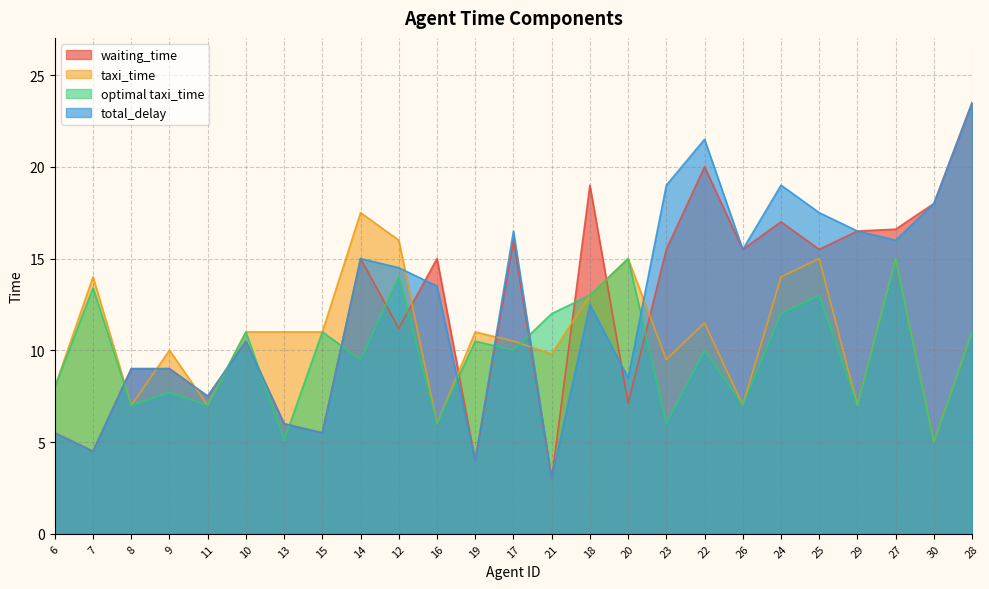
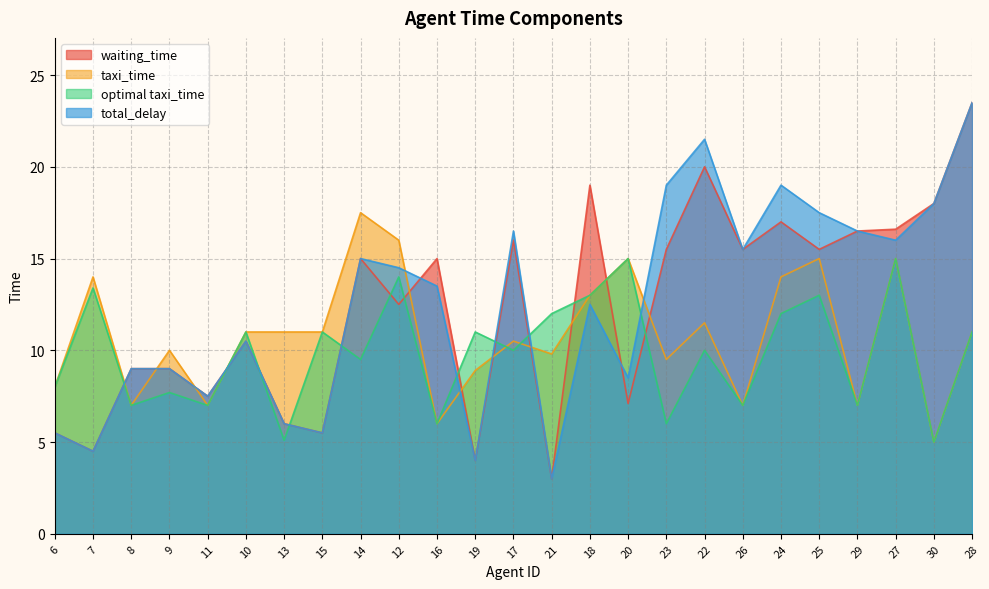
  {
    "waiting_time": {
-     "12": 11.2,
+     "12": 12.5,
      "16": 15.0,
      "17": 16.0,
      "18": 19.0,
      "20": 7.1,
      "23": 15.5,
      "22": 20.0,
      "24": 17.0,
      "25": 15.5,
      "27": 16.6
    },
    "taxi_time": {
      "7": 14.0,
      "9": 10.0,
      "13": 11.0,
      "14": 17.5,
      "12": 16.0,
-     "19": 11.0,
+     "19": 8.9,
      "17": 10.5,
      "21": 9.8,
      "23": 9.5,
      "22": 11.5,
      "24": 14.0,
      "25": 15.0
    },
    "optimal taxi_time": {
      "7": 13.4,
      "9": 7.7,
      "13": 5.1,
      "14": 9.5,
      "12": 14.0,
-     "19": 10.5,
+     "19": 11.0,
      "17": 10.0,
      "21": 12.0,
      "23": 6.0,
      "22": 10.0,
      "24": 12.0,
      "25": 13.0
    },
    "total_delay": {
      "12": 14.5,
      "16": 13.5,
      "17": 16.5,
      "18": 12.5,
      "20": 8.5,
      "23": 19.0,
      "22": 21.5,
      "24": 19.0,
      "25": 17.5,
      "27": 16.0
    }
  }
